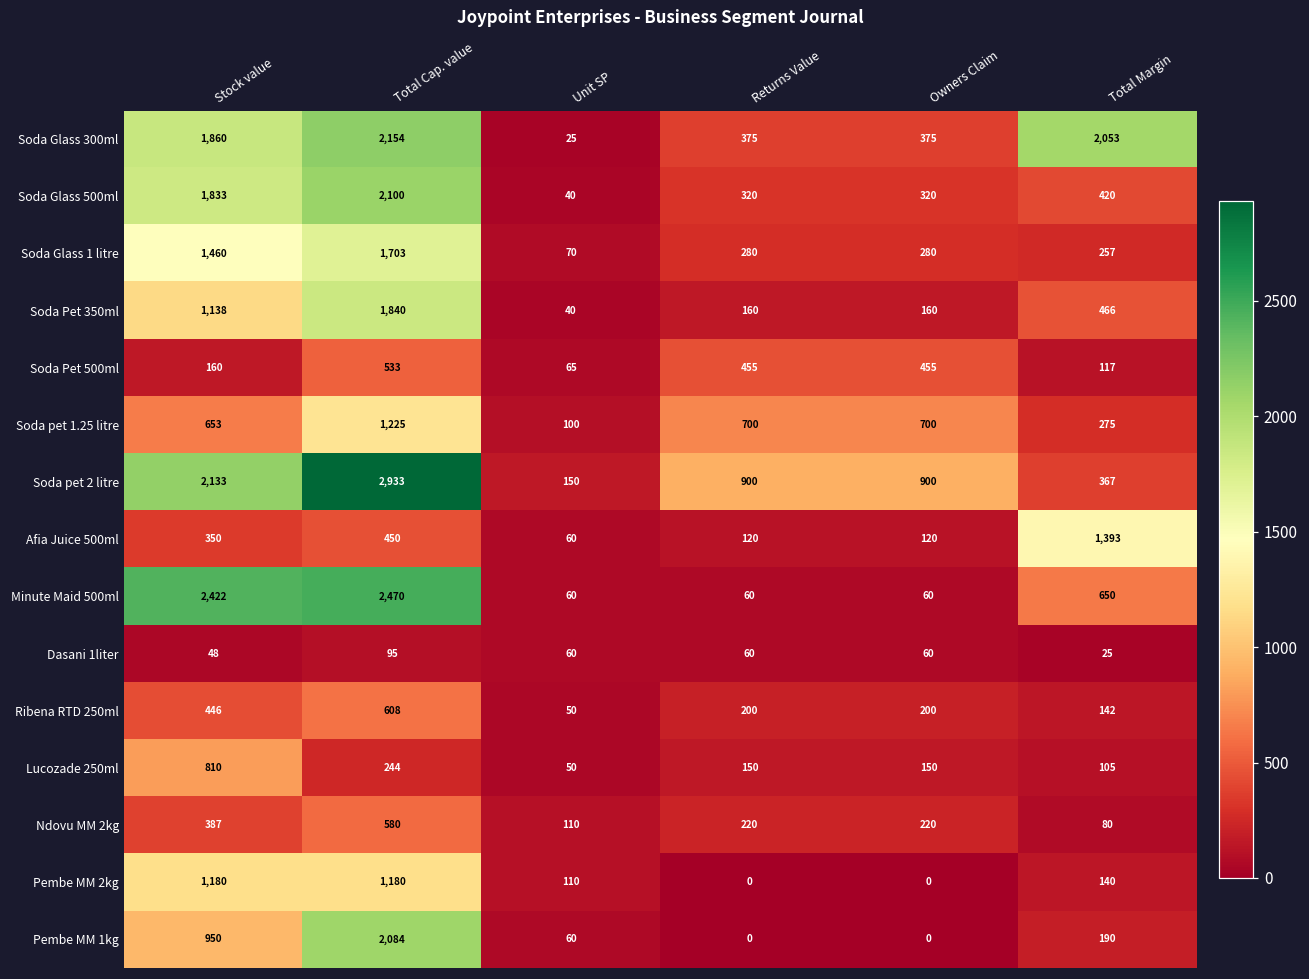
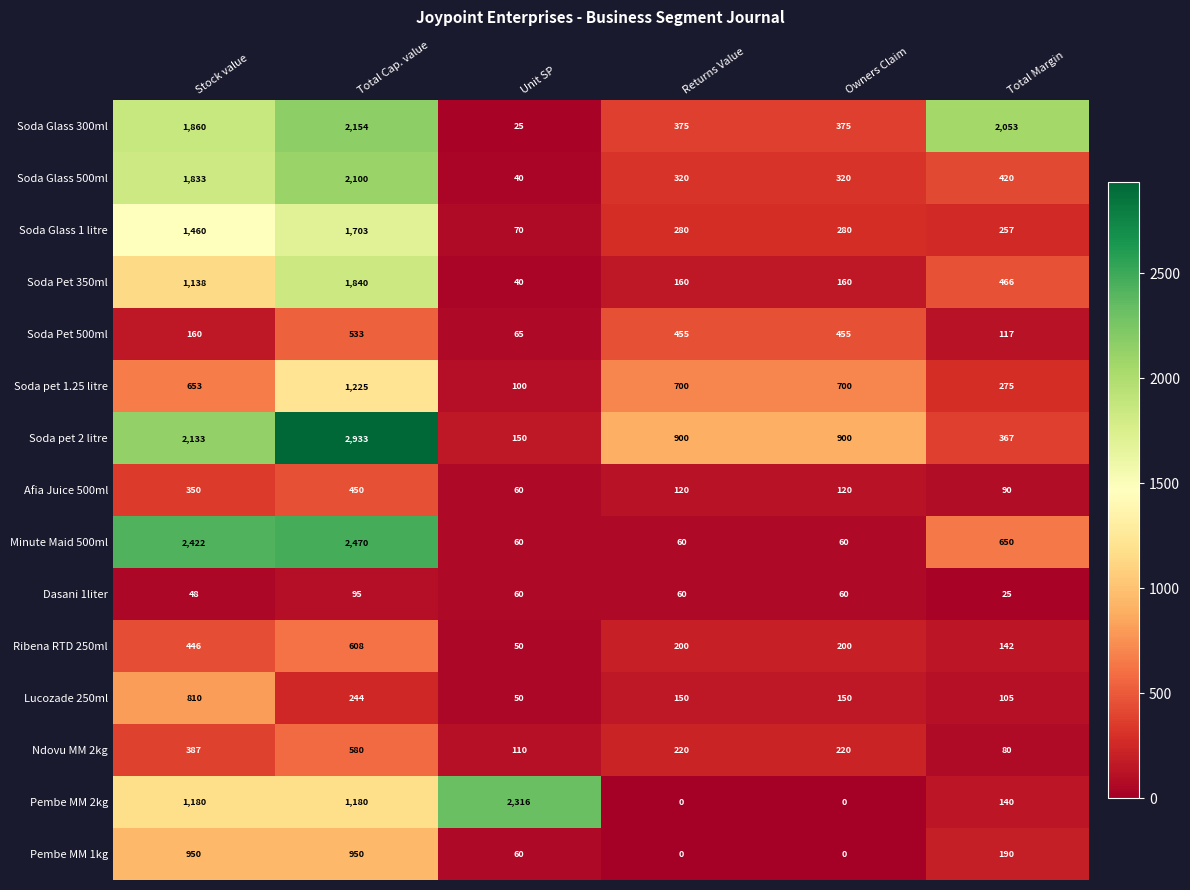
  {
    "Soda Glass 300ml": {
      "Stock value": "1,860",
      "Total Cap. value": "2,154",
      "Unit SP": "25",
      "Returns Value": "375",
      "Owners Claim": "375",
      "Total Margin": "2,053"
    },
    "Soda Glass 500ml": {
      "Stock value": "1,833",
      "Total Cap. value": "2,100",
      "Unit SP": "40",
      "Returns Value": "320",
      "Owners Claim": "320",
      "Total Margin": "420"
    },
    "Soda Glass 1 litre": {
      "Stock value": "1,460",
      "Total Cap. value": "1,703",
      "Unit SP": "70",
      "Returns Value": "280",
      "Owners Claim": "280",
      "Total Margin": "257"
    },
    "Soda Pet 350ml": {
      "Stock value": "1,138",
      "Total Cap. value": "1,840",
      "Unit SP": "40",
      "Returns Value": "160",
      "Owners Claim": "160",
      "Total Margin": "466"
    },
    "Soda Pet 500ml": {
      "Stock value": "160",
      "Total Cap. value": "533",
      "Unit SP": "65",
      "Returns Value": "455",
      "Owners Claim": "455",
      "Total Margin": "117"
    },
    "Soda pet 1.25 litre": {
      "Stock value": "653",
      "Total Cap. value": "1,225",
      "Unit SP": "100",
      "Returns Value": "700",
      "Owners Claim": "700",
      "Total Margin": "275"
    },
    "Soda pet 2 litre": {
      "Stock value": "2,133",
      "Total Cap. value": "2,933",
      "Unit SP": "150",
      "Returns Value": "900",
      "Owners Claim": "900",
      "Total Margin": "367"
    },
    "Afia Juice 500ml": {
      "Stock value": "350",
      "Total Cap. value": "450",
      "Unit SP": "60",
      "Returns Value": "120",
      "Owners Claim": "120",
-     "Total Margin": "1,393"
+     "Total Margin": "90"
    },
    "Minute Maid 500ml": {
      "Stock value": "2,422",
      "Total Cap. value": "2,470",
      "Unit SP": "60",
      "Returns Value": "60",
      "Owners Claim": "60",
      "Total Margin": "650"
    },
    "Dasani 1liter": {
      "Stock value": "48",
      "Total Cap. value": "95",
      "Unit SP": "60",
      "Returns Value": "60",
      "Owners Claim": "60",
      "Total Margin": "25"
    },
    "Ribena RTD 250ml": {
      "Stock value": "446",
      "Total Cap. value": "608",
      "Unit SP": "50",
      "Returns Value": "200",
      "Owners Claim": "200",
      "Total Margin": "142"
    },
    "Lucozade 250ml": {
      "Stock value": "810",
      "Total Cap. value": "244",
      "Unit SP": "50",
      "Returns Value": "150",
      "Owners Claim": "150",
      "Total Margin": "105"
    },
    "Ndovu MM 2kg": {
      "Stock value": "387",
      "Total Cap. value": "580",
      "Unit SP": "110",
      "Returns Value": "220",
      "Owners Claim": "220",
      "Total Margin": "80"
    },
    "Pembe MM 2kg": {
      "Stock value": "1,180",
      "Total Cap. value": "1,180",
-     "Unit SP": "110",
+     "Unit SP": "2,316",
      "Returns Value": "0",
      "Owners Claim": "0",
      "Total Margin": "140"
    },
    "Pembe MM 1kg": {
      "Stock value": "950",
-     "Total Cap. value": "2,084",
+     "Total Cap. value": "950",
      "Unit SP": "60",
      "Returns Value": "0",
      "Owners Claim": "0",
      "Total Margin": "190"
    }
  }
